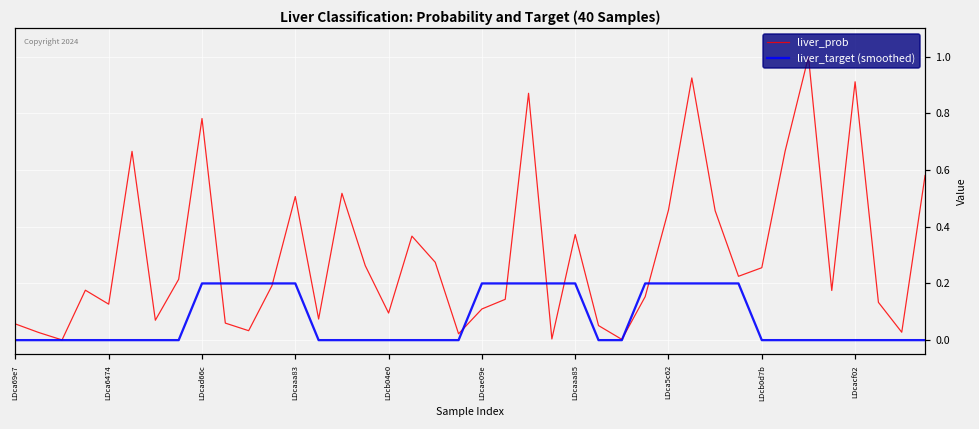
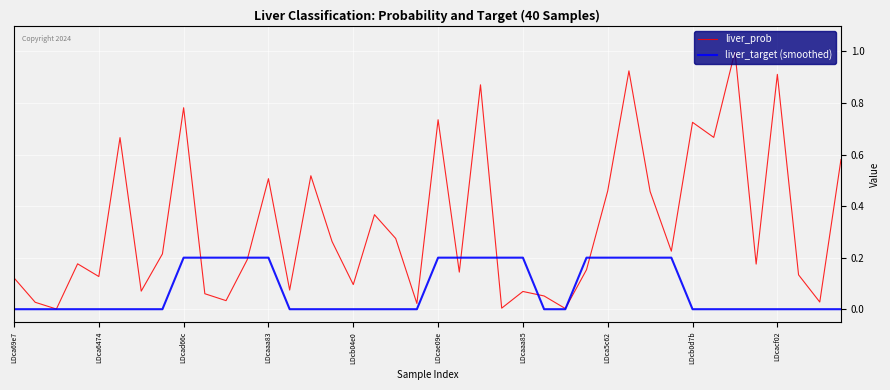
  {
    "liver_prob": {
-     "LDca69e7": 0.06,
+     "LDca69e7": 0.12,
      "LDca6474": 0.13,
      "LDcad66c": 0.78,
      "LDcaaa83": 0.51,
      "LDcb04e0": 0.10,
-     "LDcae09e": 0.11,
-     "LDcaaa85": 0.37,
+     "LDcae09e": 0.74,
+     "LDcaaa85": 0.07,
      "LDca5c62": 0.46,
-     "LDcb0d7b": 0.26,
+     "LDcb0d7b": 0.73,
      "LDcacf02": 0.91
    },
    "liver_target (smoothed)": {
      "LDca69e7": 0.00,
      "LDca6474": 0.00,
      "LDcad66c": 0.20,
      "LDcaaa83": 0.20,
      "LDcb04e0": 0.00,
      "LDcae09e": 0.20,
      "LDcaaa85": 0.20,
      "LDca5c62": 0.20,
      "LDcb0d7b": 0.00,
      "LDcacf02": 0.00
    }
  }
